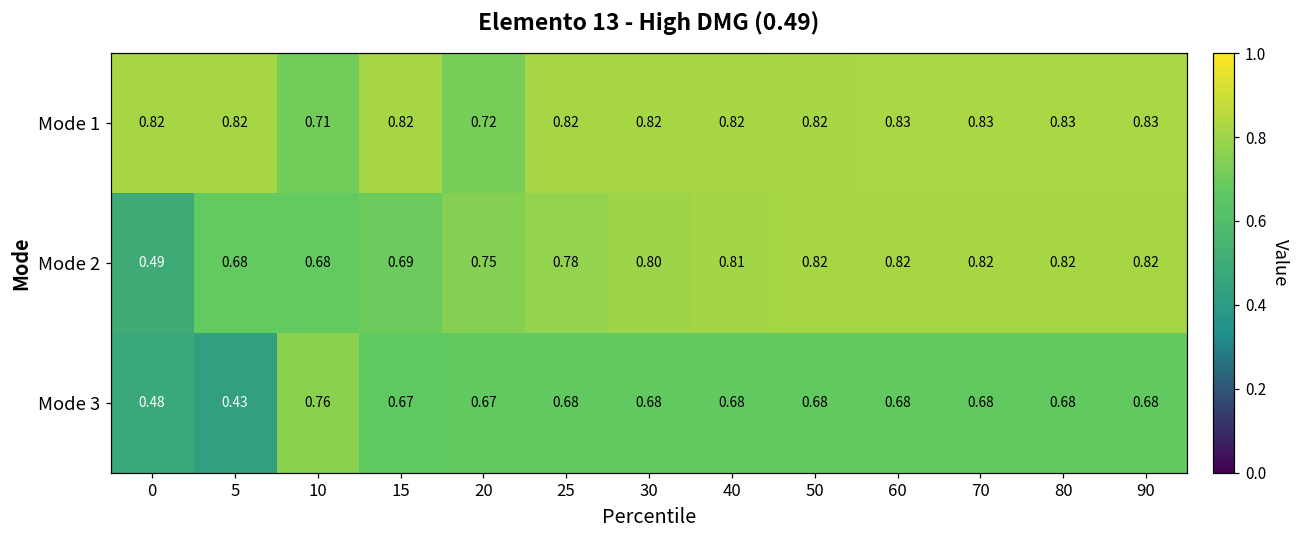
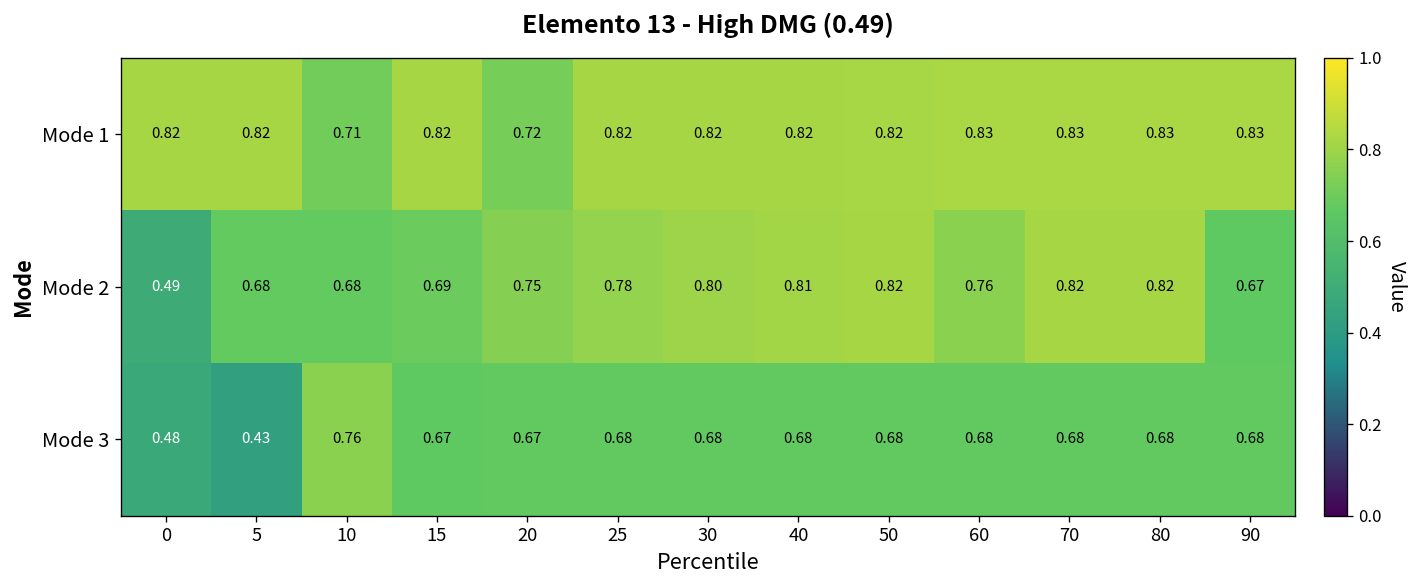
  {
    "Mode 1": {
      "0": 0.82,
      "5": 0.82,
      "10": 0.71,
      "15": 0.82,
      "20": 0.72,
      "25": 0.82,
      "30": 0.82,
      "40": 0.82,
      "50": 0.82,
      "60": 0.83,
      "70": 0.83,
      "80": 0.83,
      "90": 0.83
    },
    "Mode 2": {
      "0": 0.49,
      "5": 0.68,
      "10": 0.68,
      "15": 0.69,
      "20": 0.75,
      "25": 0.78,
      "30": 0.80,
      "40": 0.81,
      "50": 0.82,
-     "60": 0.82,
+     "60": 0.76,
      "70": 0.82,
      "80": 0.82,
-     "90": 0.82
+     "90": 0.67
    },
    "Mode 3": {
      "0": 0.48,
      "5": 0.43,
      "10": 0.76,
      "15": 0.67,
      "20": 0.67,
      "25": 0.68,
      "30": 0.68,
      "40": 0.68,
      "50": 0.68,
      "60": 0.68,
      "70": 0.68,
      "80": 0.68,
      "90": 0.68
    }
  }
